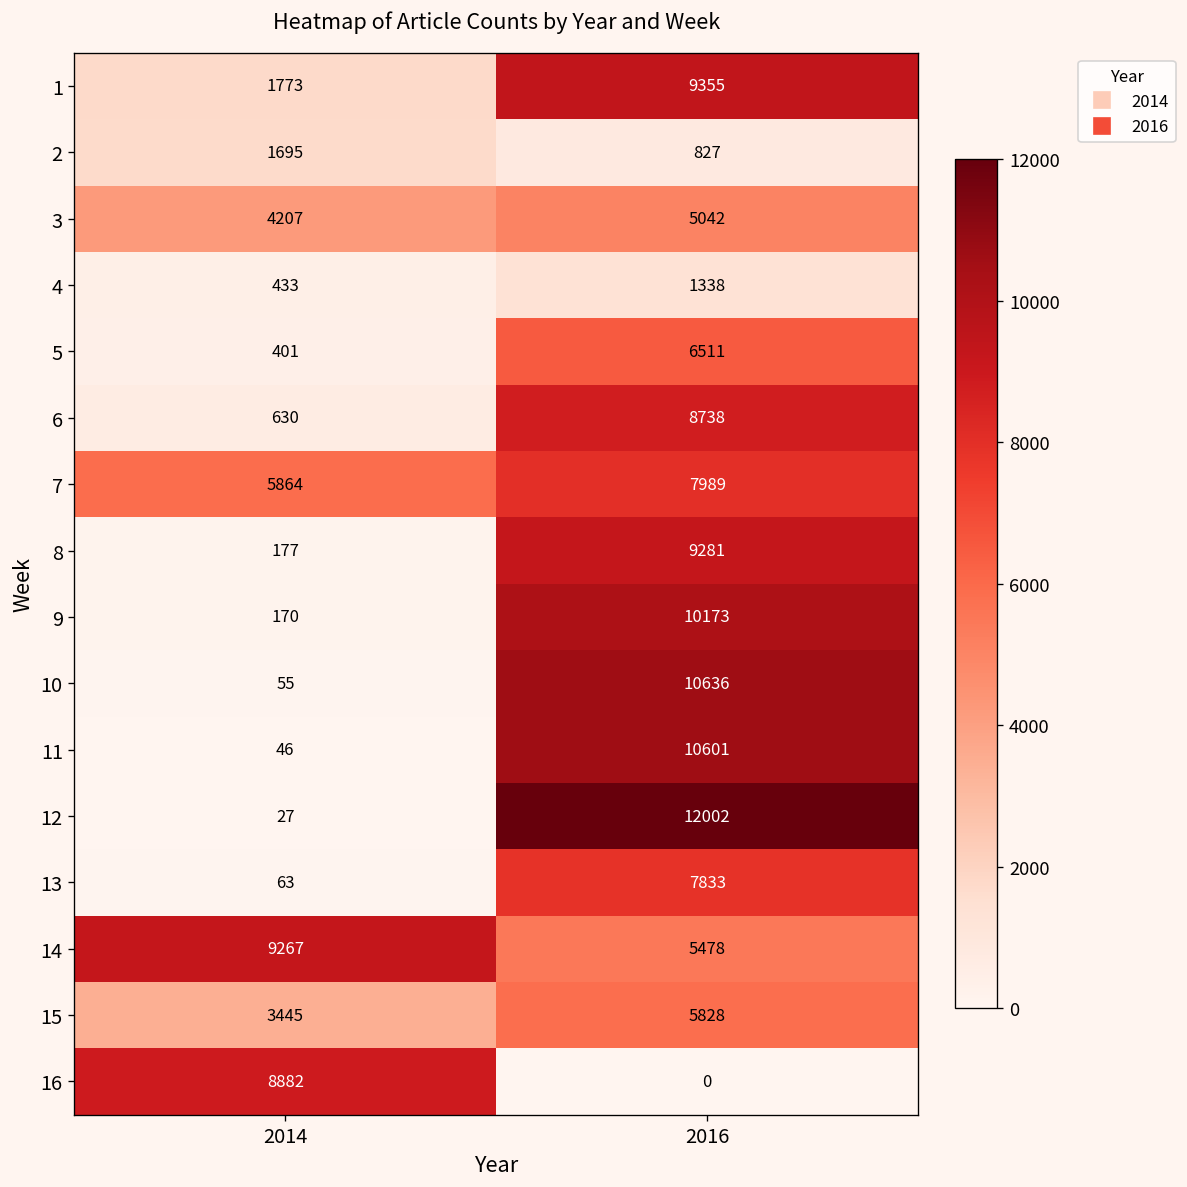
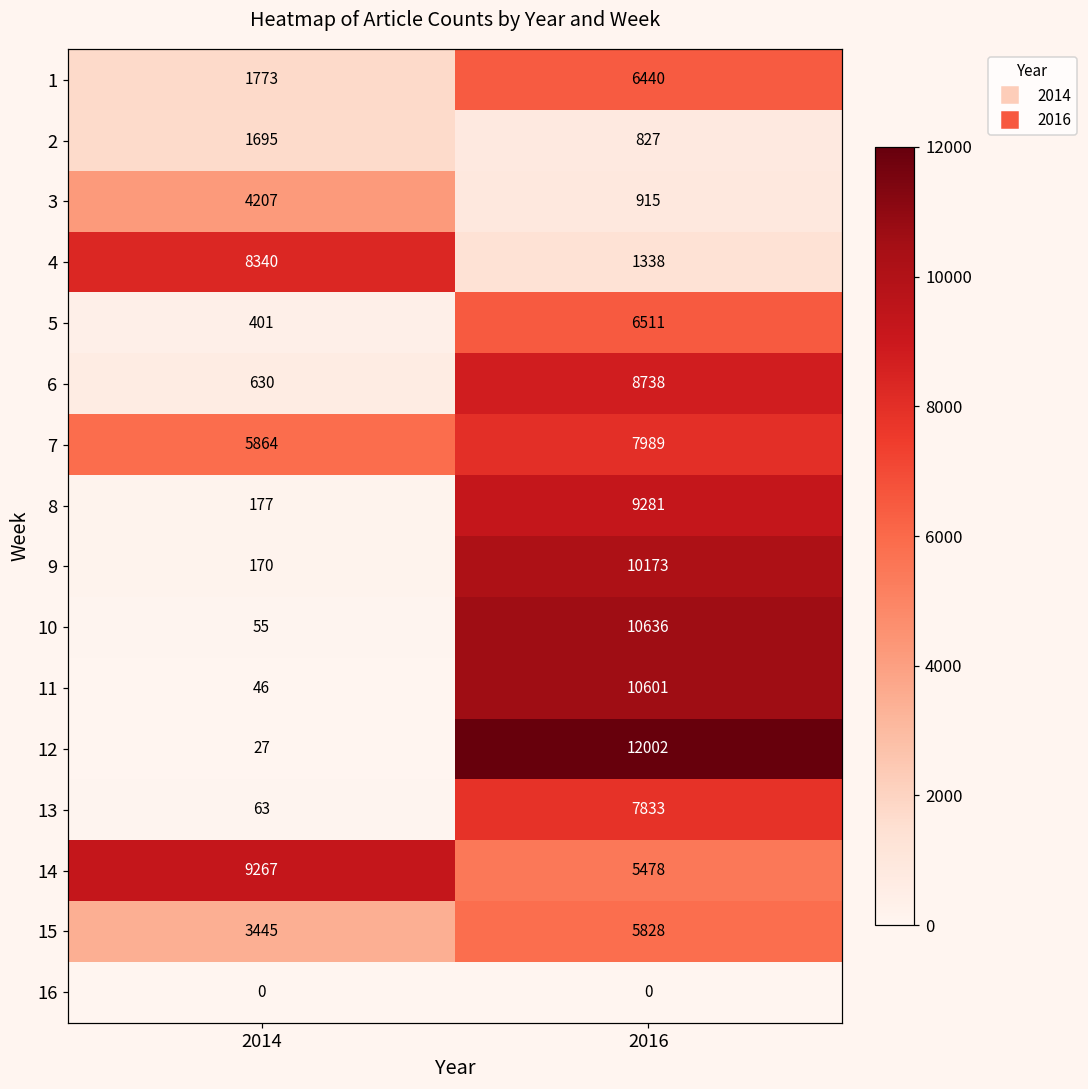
  {
    "1": {
      "2014": 1773,
-     "2016": 9355
+     "2016": 6440
    },
    "2": {
      "2014": 1695,
      "2016": 827
    },
    "3": {
      "2014": 4207,
-     "2016": 5042
+     "2016": 915
    },
    "4": {
-     "2014": 433,
+     "2014": 8340,
      "2016": 1338
    },
    "5": {
      "2014": 401,
      "2016": 6511
    },
    "6": {
      "2014": 630,
      "2016": 8738
    },
    "7": {
      "2014": 5864,
      "2016": 7989
    },
    "8": {
      "2014": 177,
      "2016": 9281
    },
    "9": {
      "2014": 170,
      "2016": 10173
    },
    "10": {
      "2014": 55,
      "2016": 10636
    },
    "11": {
      "2014": 46,
      "2016": 10601
    },
    "12": {
      "2014": 27,
      "2016": 12002
    },
    "13": {
      "2014": 63,
      "2016": 7833
    },
    "14": {
      "2014": 9267,
      "2016": 5478
    },
    "15": {
      "2014": 3445,
      "2016": 5828
    },
    "16": {
-     "2014": 8882,
+     "2014": 0,
      "2016": 0
    }
  }
